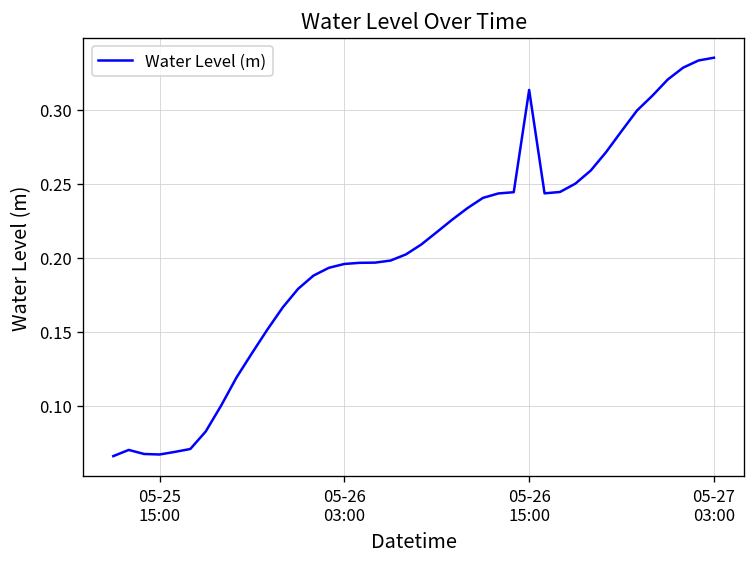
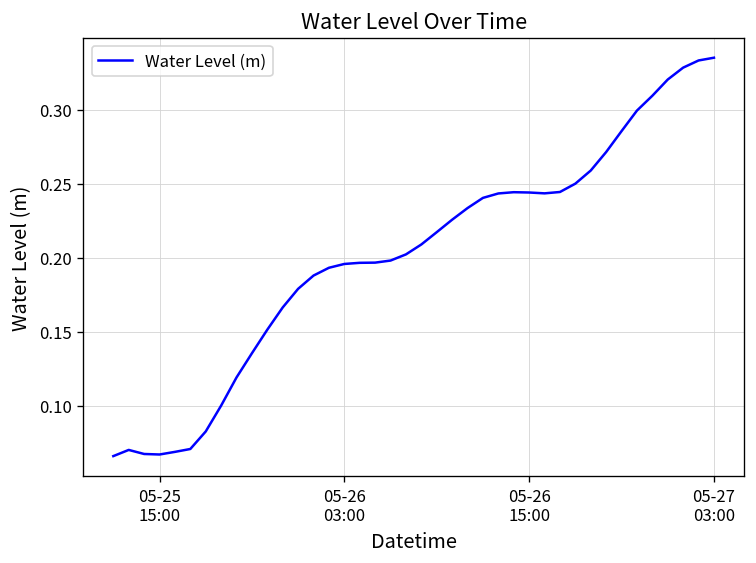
  {
    "05-25 15:00": 0.067,
    "05-26 03:00": 0.196,
-   "05-26 15:00": 0.313,
+   "05-26 15:00": 0.244,
    "05-27 03:00": 0.335
  }
